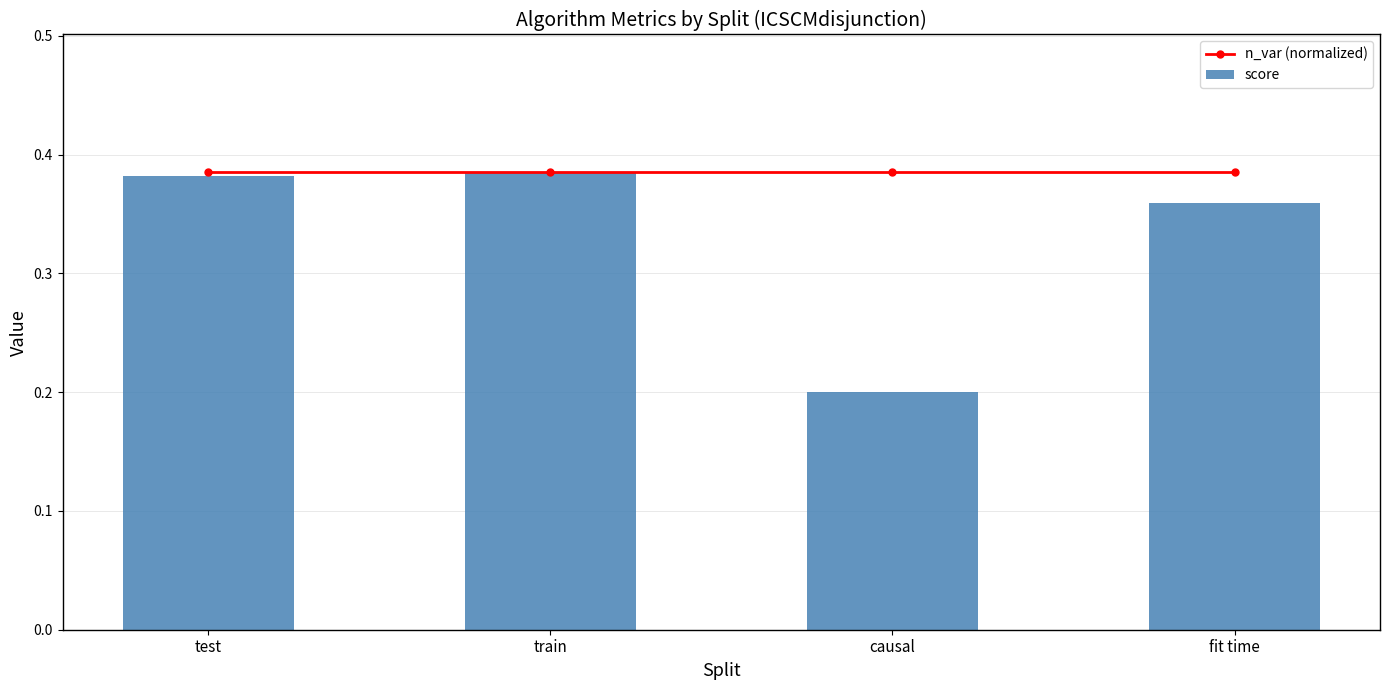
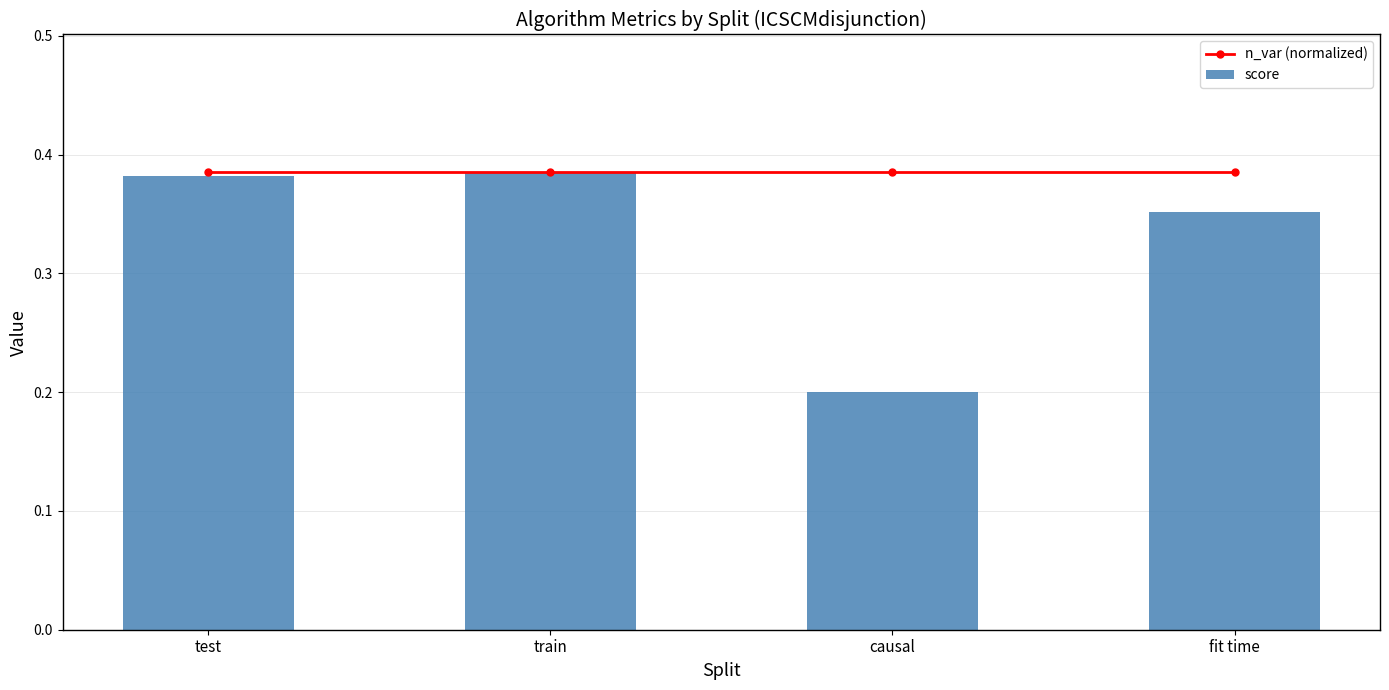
  {
    "n_var (normalized)": {
      "test": 0.385,
      "train": 0.385,
      "causal": 0.385,
      "fit time": 0.385
    },
    "score": {
      "test": 0.382,
      "train": 0.385,
      "causal": 0.200,
-     "fit time": 0.360
+     "fit time": 0.351
    }
  }
